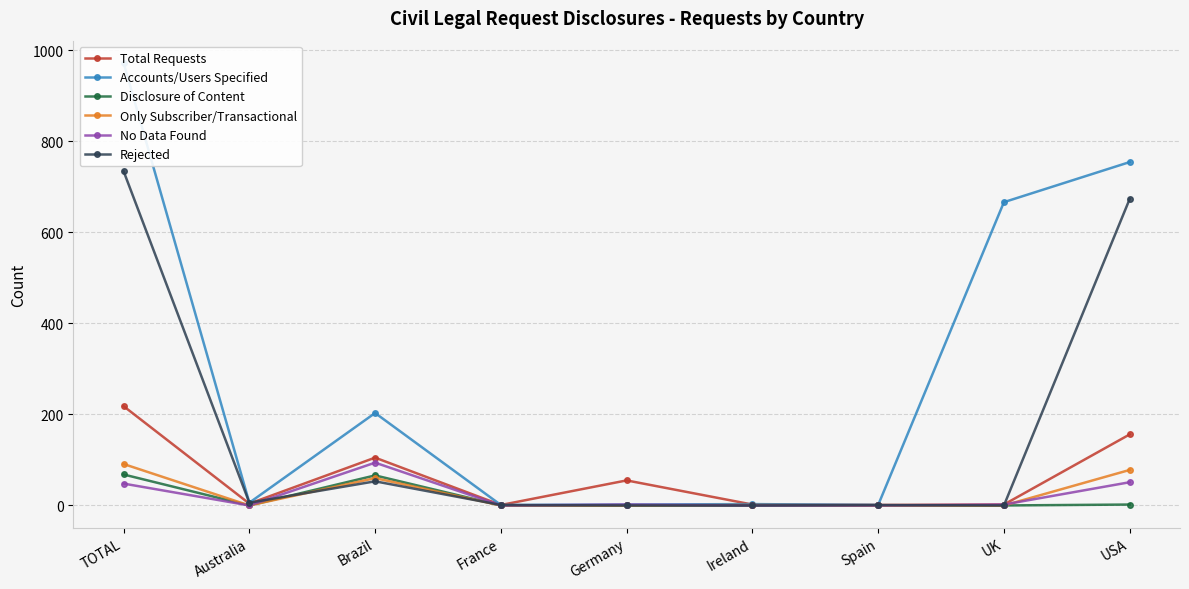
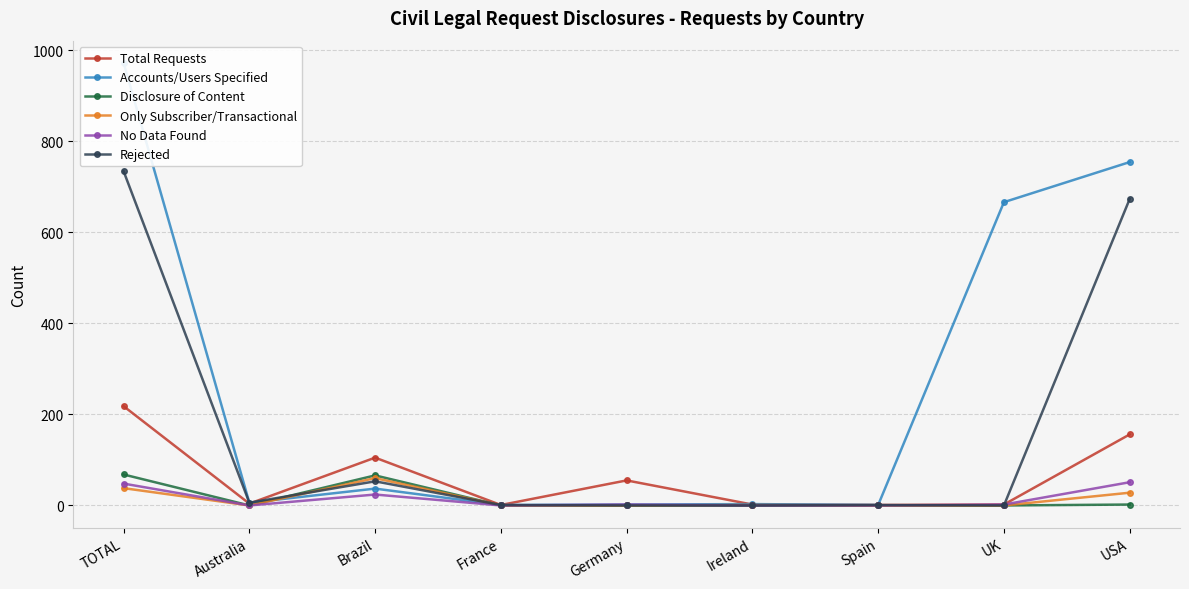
  {
    "Total Requests": {
      "TOTAL": 220,
      "Brazil": 110,
      "Germany": 60,
      "USA": 160
    },
    "Accounts/Users Specified": {
-     "Brazil": 200,
+     "Brazil": 40,
      "UK": 670,
      "USA": 750
    },
    "Only Subscriber/Transactional": {
-     "TOTAL": 90,
+     "TOTAL": 40,
      "Brazil": 60,
-     "USA": 80
+     "USA": 30
    },
    "No Data Found": {
      "TOTAL": 50,
-     "Brazil": 90,
+     "Brazil": 20,
      "USA": 50
    }
  }
